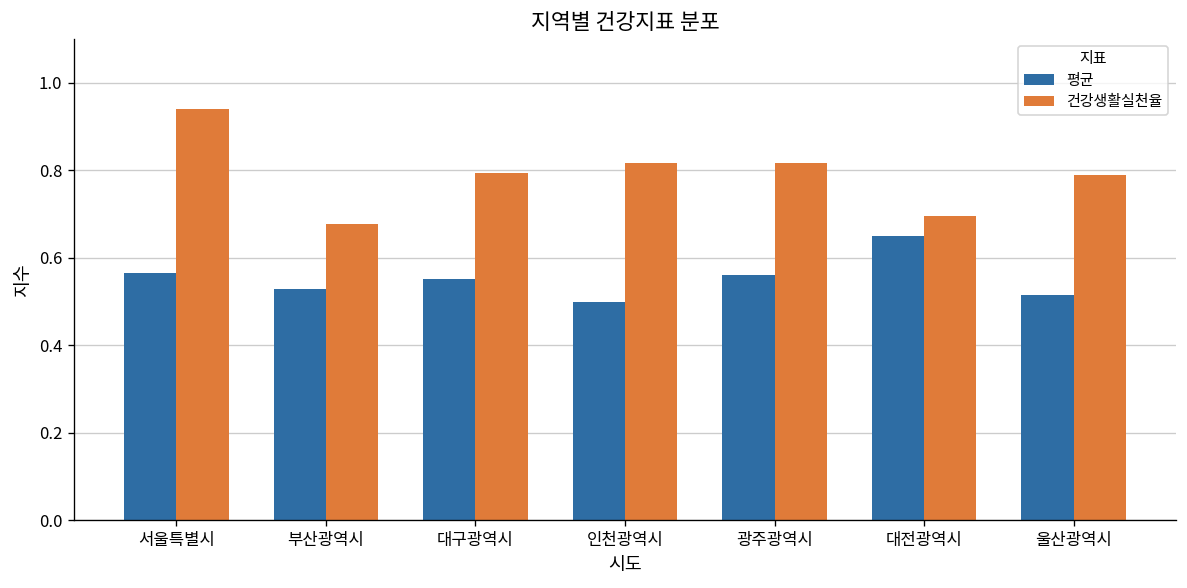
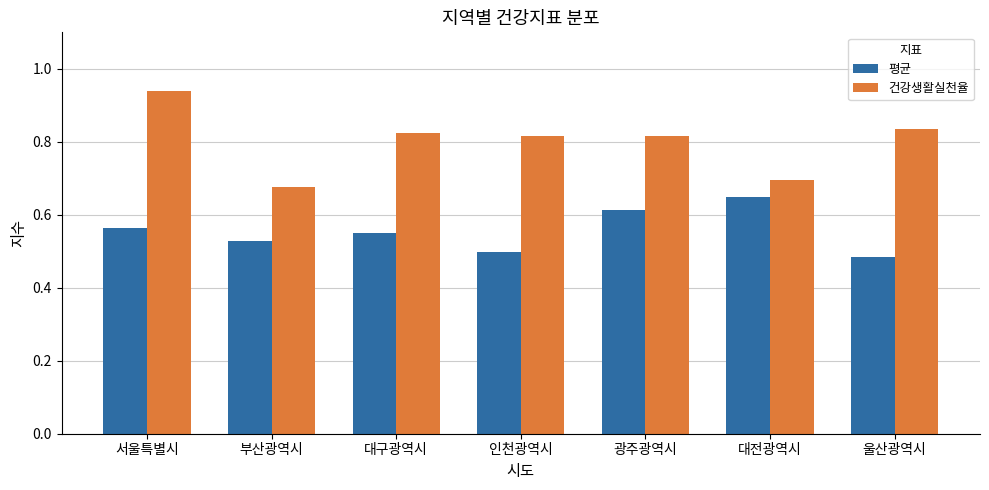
  {
    "평균": {
      "서울특별시": 0.56,
      "부산광역시": 0.53,
      "대구광역시": 0.55,
      "인천광역시": 0.50,
-     "광주광역시": 0.56,
+     "광주광역시": 0.61,
      "대전광역시": 0.65,
-     "울산광역시": 0.51
+     "울산광역시": 0.49
    },
    "건강생활실천율": {
      "서울특별시": 0.94,
      "부산광역시": 0.68,
-     "대구광역시": 0.79,
+     "대구광역시": 0.82,
      "인천광역시": 0.82,
      "광주광역시": 0.82,
      "대전광역시": 0.70,
-     "울산광역시": 0.79
+     "울산광역시": 0.83
    }
  }
